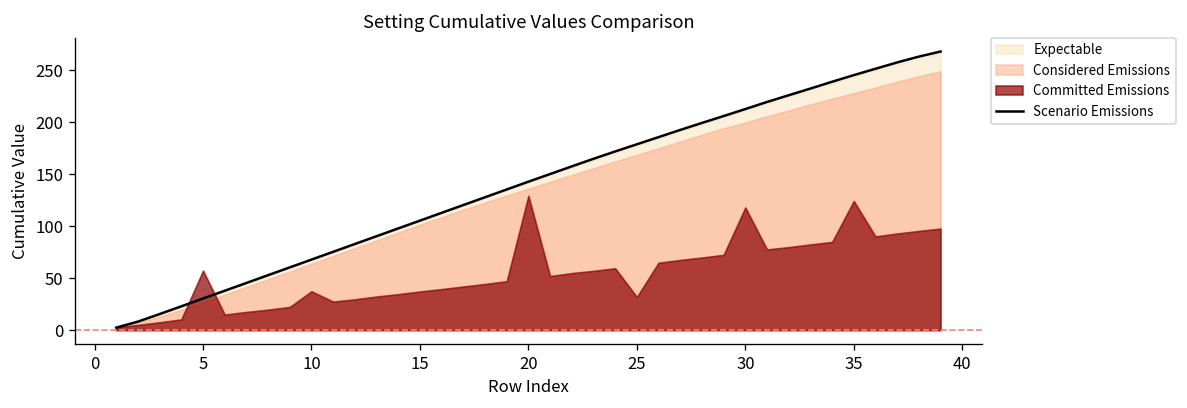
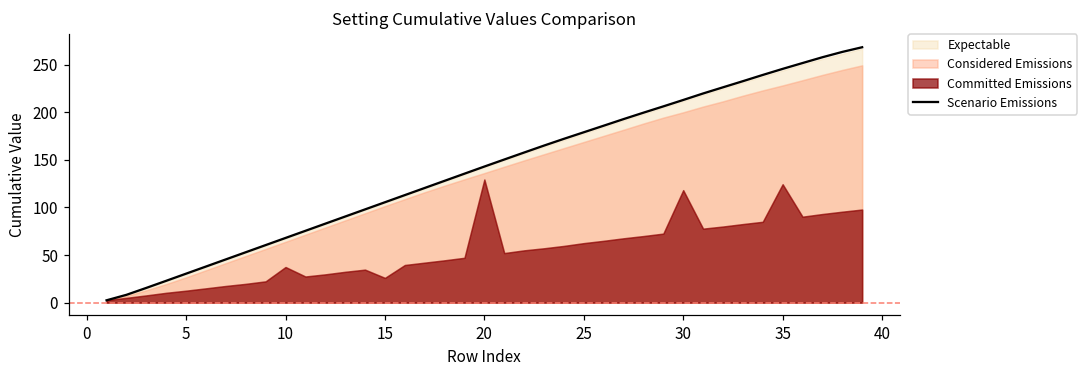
  {
    "Committed Emissions": {
-     "5": 60,
+     "5": 10,
      "10": 40,
-     "15": 40,
+     "15": 30,
      "20": 130,
-     "25": 30,
+     "25": 60,
      "30": 120,
      "35": 120
    }
  }
